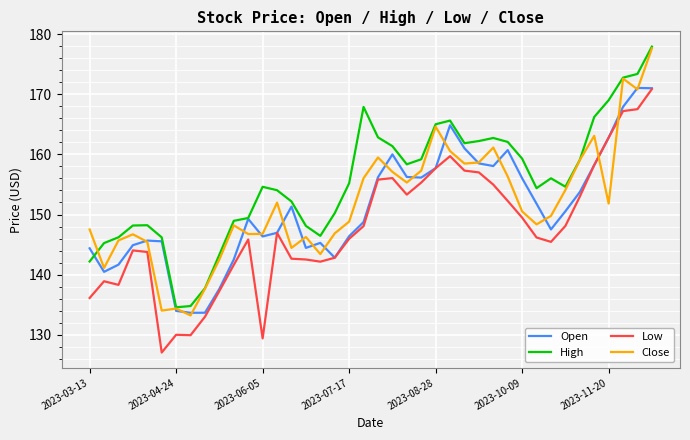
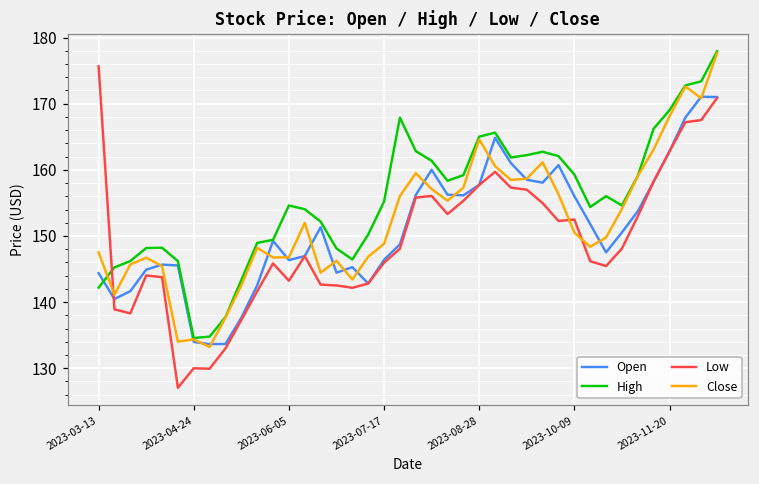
  {
    "Open": {
      "2023-03-13": 144,
      "2023-06-05": 146,
      "2023-07-17": 146,
      "2023-10-09": 156
    },
    "High": {
      "2023-03-13": 142,
      "2023-06-05": 155,
      "2023-07-17": 155,
      "2023-10-09": 159,
      "2023-11-20": 169
    },
    "Low": {
-     "2023-03-13": 136,
+     "2023-03-13": 176,
      "2023-04-24": 130,
-     "2023-06-05": 129,
+     "2023-06-05": 143,
      "2023-07-17": 146,
-     "2023-10-09": 149
+     "2023-10-09": 152
    },
    "Close": {
      "2023-03-13": 148,
      "2023-06-05": 147,
      "2023-07-17": 149,
      "2023-10-09": 151,
-     "2023-11-20": 152
+     "2023-11-20": 168
    }
  }
